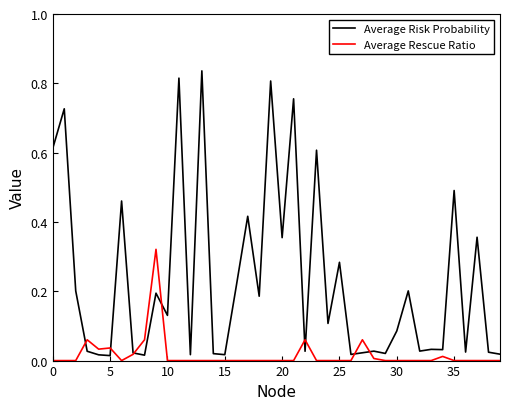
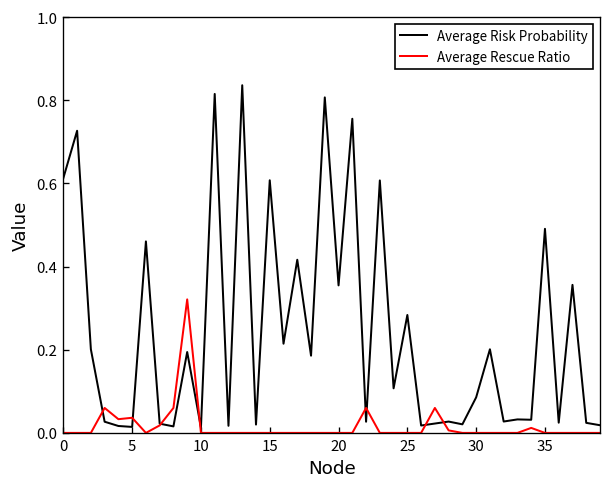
  {
    "Average Risk Probability": {
      "0": 0.61,
      "5": 0.01,
-     "10": 0.13,
-     "15": 0.02,
+     "10": 0.01,
+     "15": 0.61,
      "20": 0.35,
      "25": 0.28,
      "30": 0.09,
      "35": 0.49
    },
    "Average Rescue Ratio": {
      "0": 0.00,
      "5": 0.04,
      "10": 0.00,
      "15": 0.00,
      "20": 0.00,
      "25": 0.00,
      "30": 0.00,
      "35": 0.00
    }
  }
